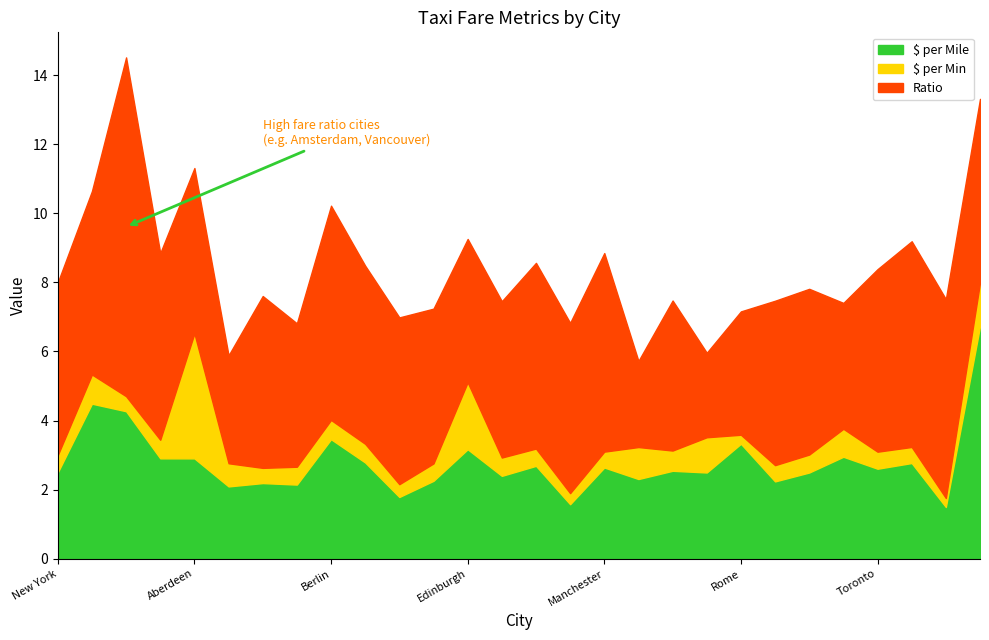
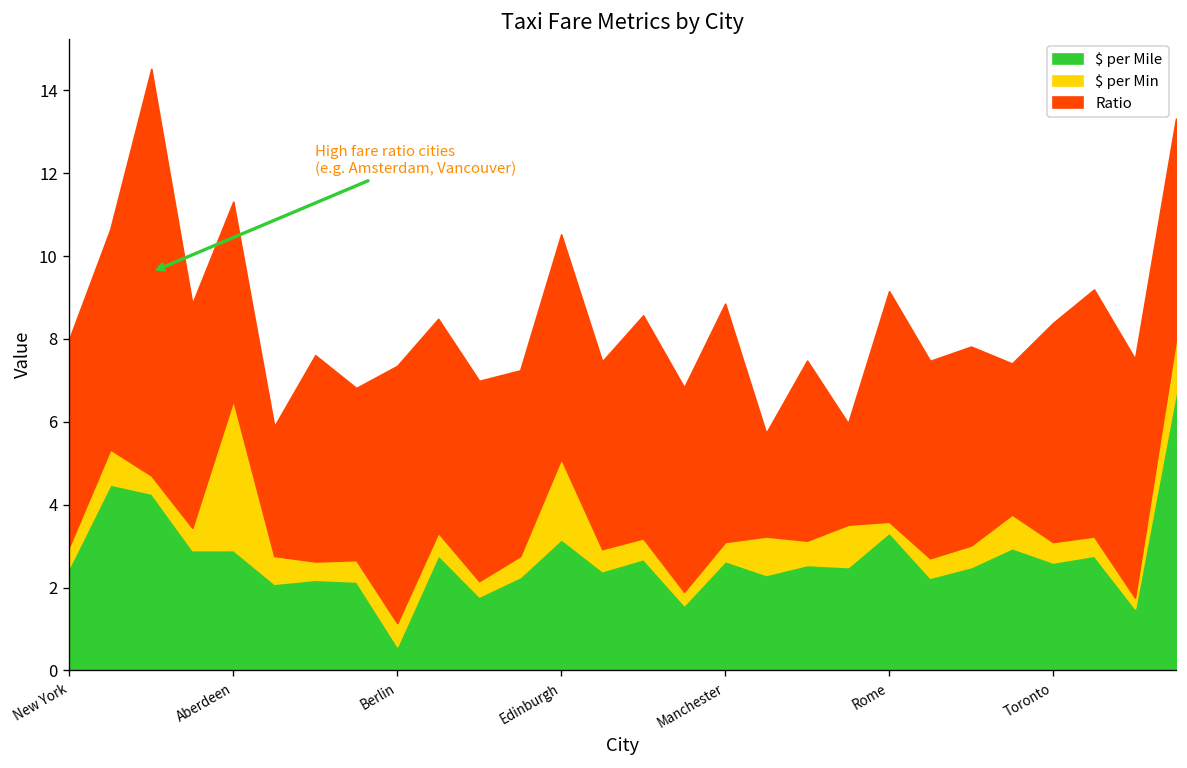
  {
    "$ per Mile": {
-     "Berlin": 3.5
+     "Berlin": 0.6
    },
    "Ratio": {
      "New York": 5.0,
      "Aberdeen": 4.8,
      "Berlin": 6.2,
-     "Edinburgh": 4.1,
+     "Edinburgh": 5.4,
      "Manchester": 5.8,
-     "Rome": 3.6,
+     "Rome": 5.6,
      "Toronto": 5.3
    }
  }
